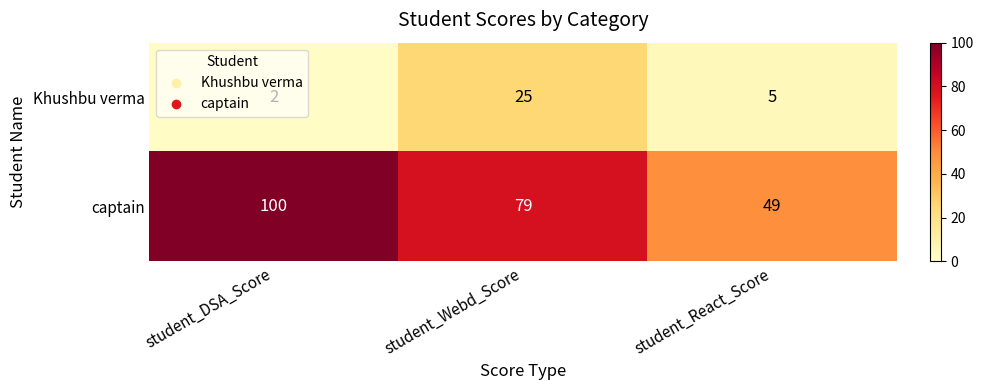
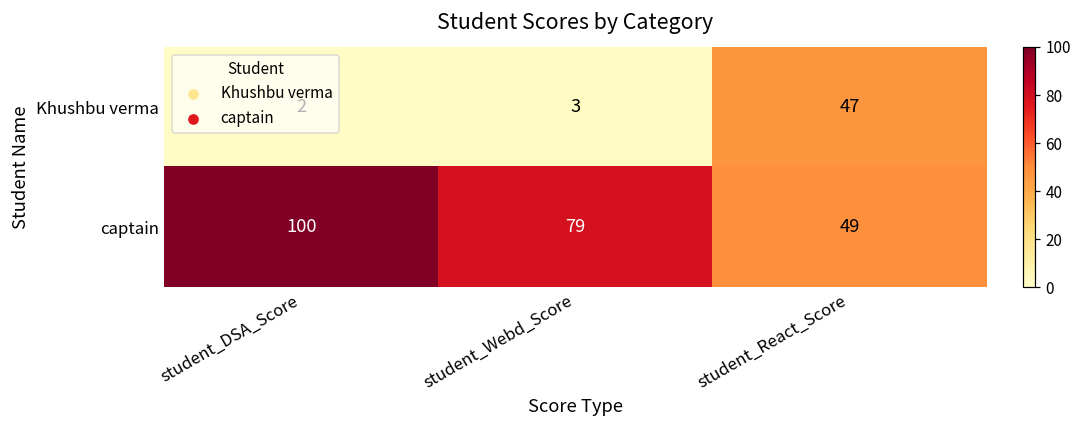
  {
    "Khushbu verma": {
-     "student_Webd_Score": 25,
-     "student_React_Score": 5
+     "student_Webd_Score": 3,
+     "student_React_Score": 47
    },
    "captain": {
      "student_DSA_Score": 100,
      "student_Webd_Score": 79,
      "student_React_Score": 49
    }
  }
